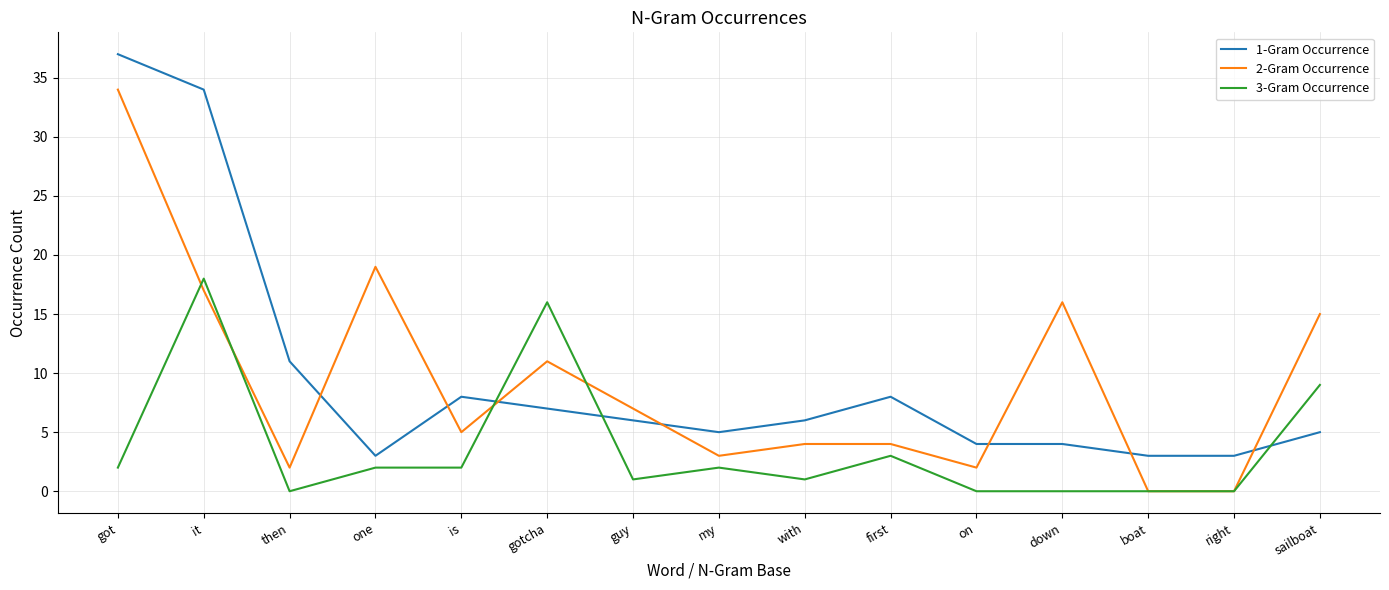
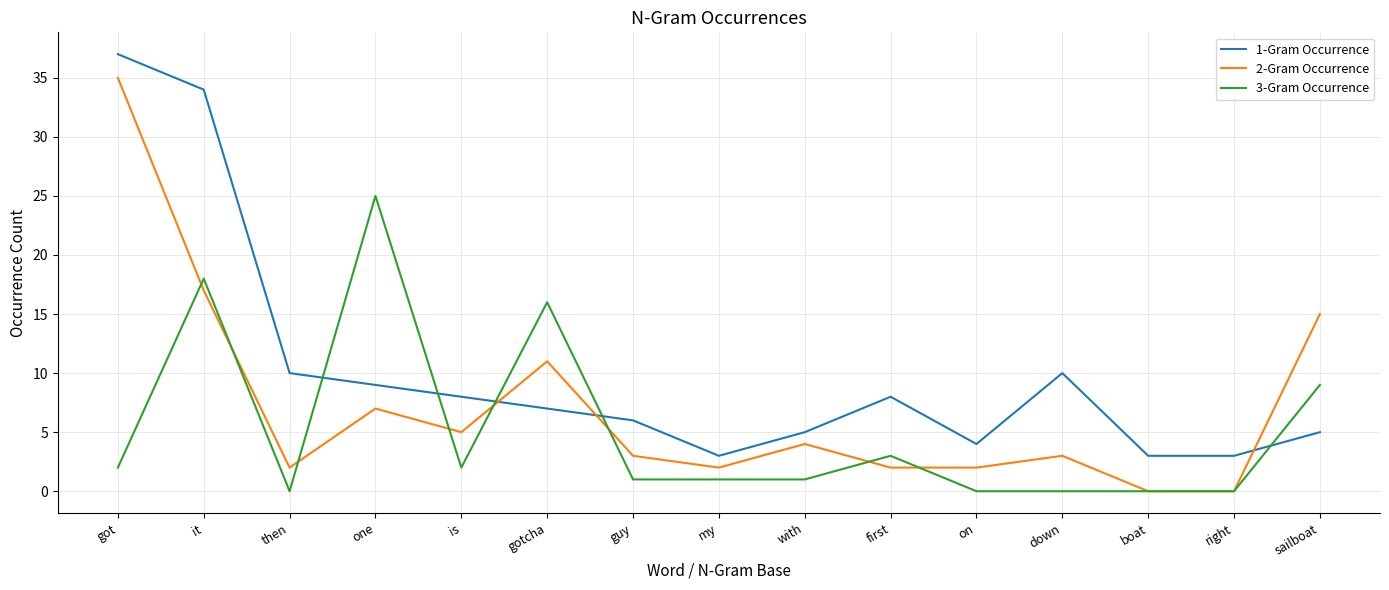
  {
    "1-Gram Occurrence": {
      "got": 37,
      "it": 34,
-     "then": 11,
-     "one": 3,
+     "then": 10,
+     "one": 9,
      "is": 8,
      "gotcha": 7,
      "guy": 6,
-     "my": 5,
-     "with": 6,
+     "my": 3,
+     "with": 5,
      "first": 8,
      "on": 4,
-     "down": 4,
+     "down": 10,
      "boat": 3,
      "right": 3,
      "sailboat": 5
    },
    "2-Gram Occurrence": {
-     "got": 34,
+     "got": 35,
      "it": 17,
      "then": 2,
-     "one": 19,
+     "one": 7,
      "is": 5,
      "gotcha": 11,
-     "guy": 7,
-     "my": 3,
+     "guy": 3,
+     "my": 2,
      "with": 4,
-     "first": 4,
+     "first": 2,
      "on": 2,
-     "down": 16,
+     "down": 3,
      "sailboat": 15
    },
    "3-Gram Occurrence": {
      "got": 2,
      "it": 18,
      "then": 0,
-     "one": 2,
+     "one": 25,
      "is": 2,
      "gotcha": 16,
      "guy": 1,
-     "my": 2,
+     "my": 1,
      "with": 1,
      "first": 3,
      "on": 0,
      "down": 0,
      "sailboat": 9
    }
  }
